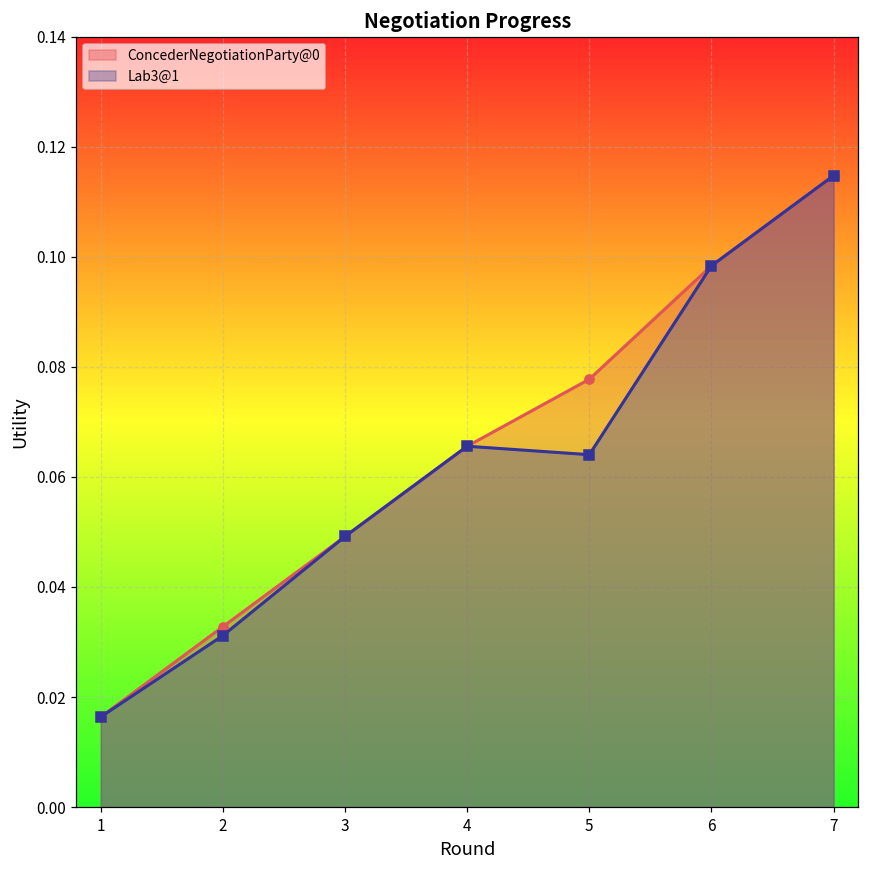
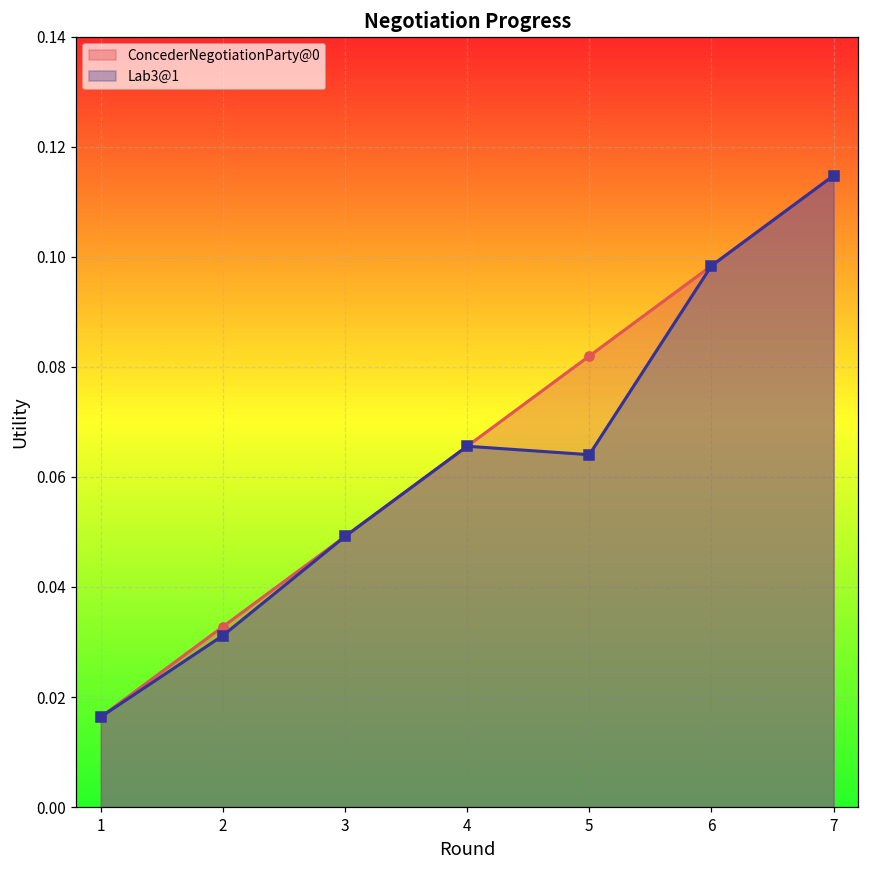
  {
    "ConcederNegotiationParty@0": {
      "2": 0.033,
-     "5": 0.078
+     "5": 0.082
    },
    "Lab3@1": {
      "2": 0.031,
      "5": 0.064
    }
  }
